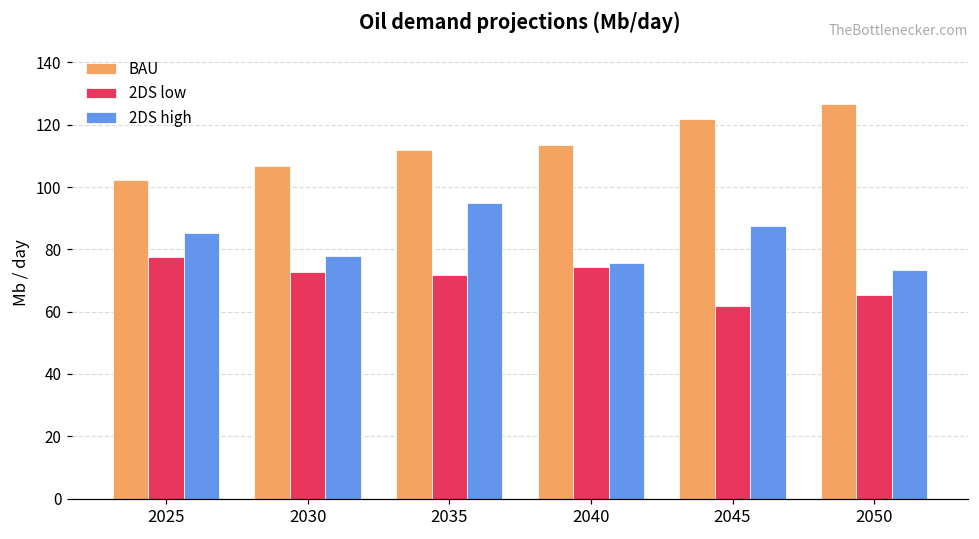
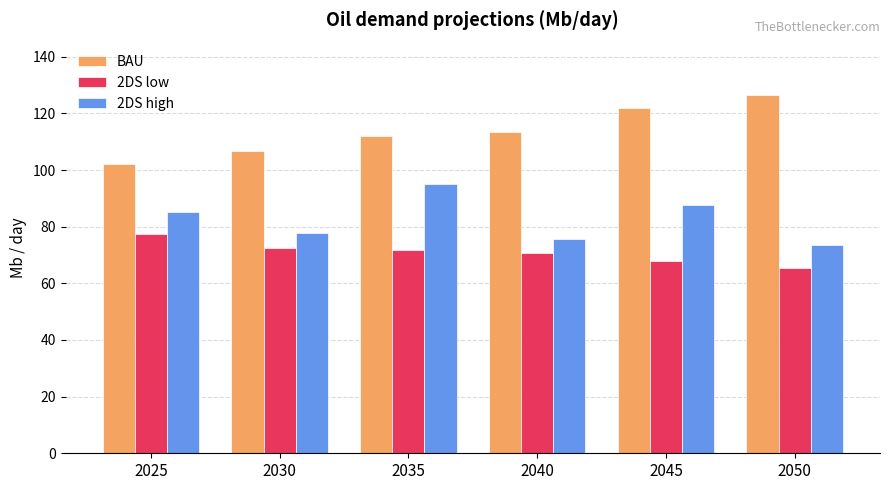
  {
    "BAU": {
      "2025": 102,
      "2030": 107,
      "2035": 112,
      "2040": 113,
      "2045": 122,
      "2050": 127
    },
    "2DS low": {
      "2025": 78,
      "2030": 73,
      "2035": 72,
-     "2040": 75,
-     "2045": 62,
+     "2040": 71,
+     "2045": 68,
      "2050": 65
    },
    "2DS high": {
      "2025": 85,
      "2030": 78,
      "2035": 95,
      "2040": 76,
      "2045": 88,
      "2050": 74
    }
  }
